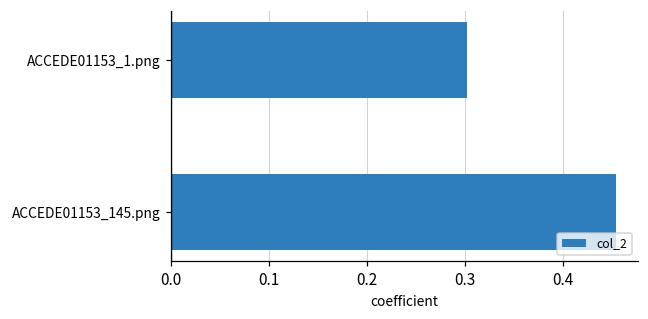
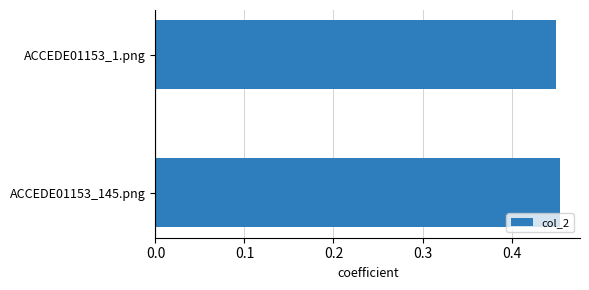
  {
-   "ACCEDE01153_1.png": 0.30,
+   "ACCEDE01153_1.png": 0.45,
    "ACCEDE01153_145.png": 0.45
  }
